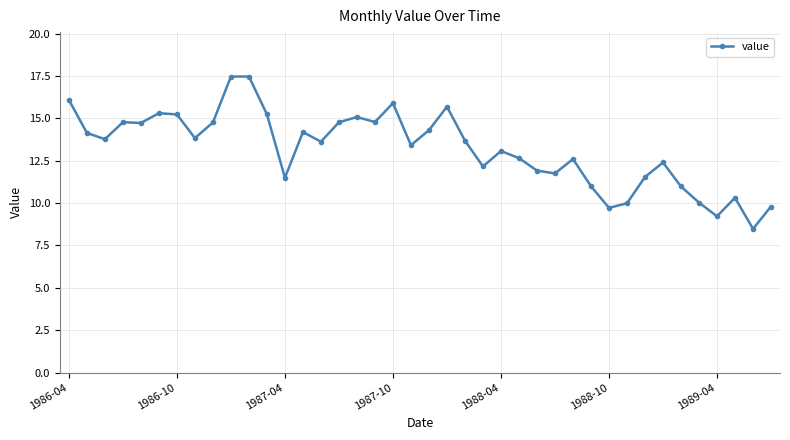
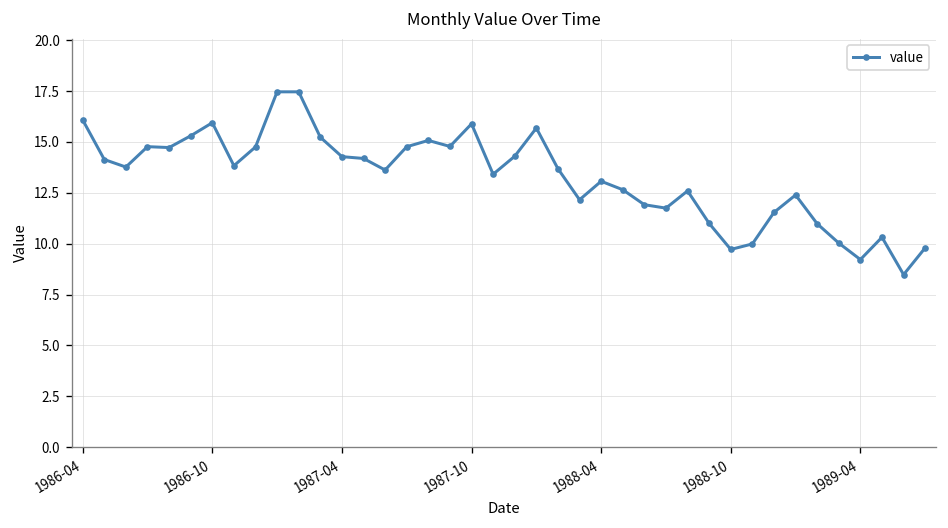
  {
    "1986-04": 16.1,
-   "1986-10": 15.2,
-   "1987-04": 11.5,
+   "1986-10": 15.9,
+   "1987-04": 14.3,
    "1987-10": 15.9,
    "1988-04": 13.1,
    "1988-10": 9.7,
    "1989-04": 9.2
  }
